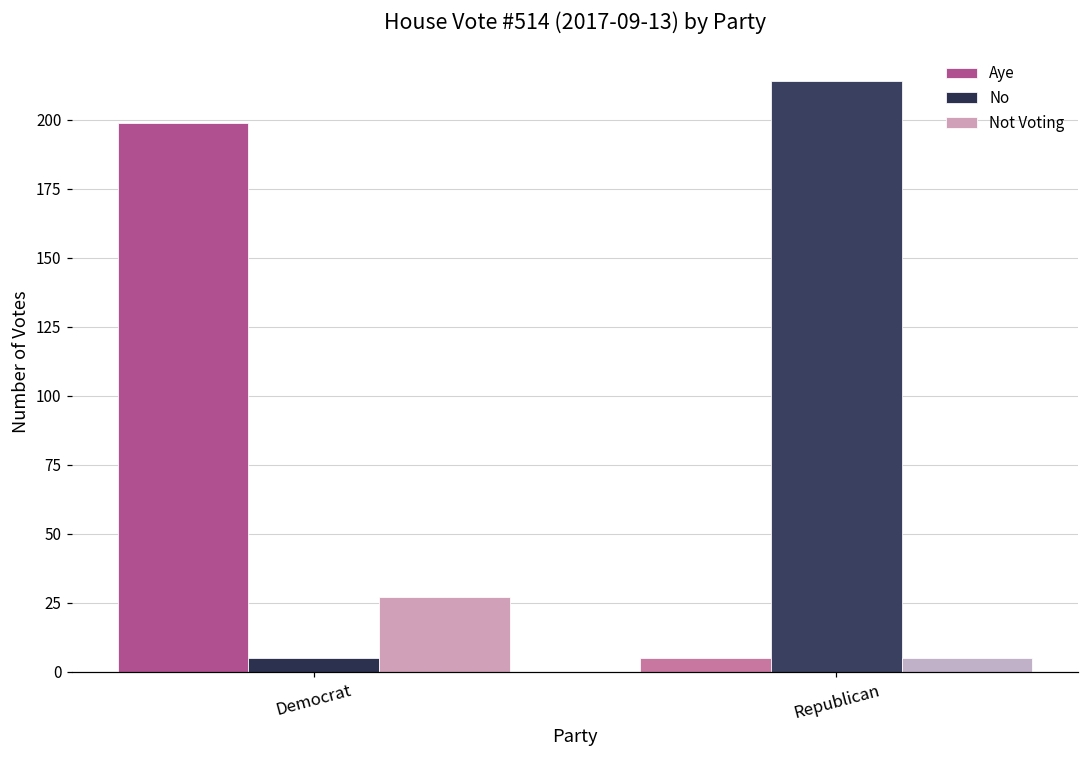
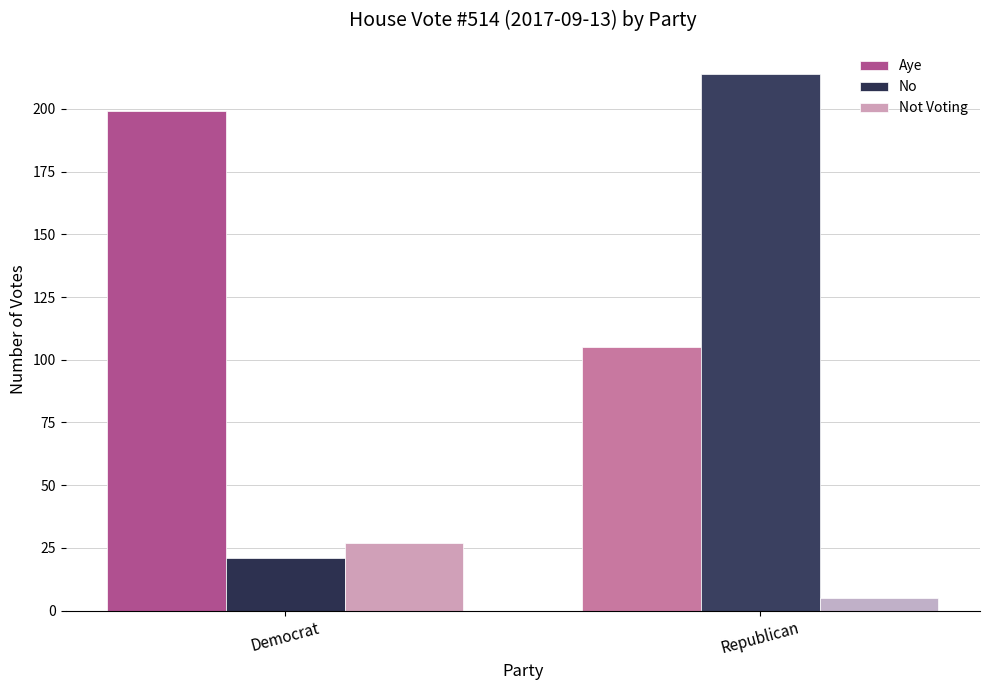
  {
    "Aye": {
      "Democrat": 199,
-     "Republican": 5
+     "Republican": 105
    },
    "No": {
-     "Democrat": 5,
+     "Democrat": 21,
      "Republican": 214
    },
    "Not Voting": {
      "Democrat": 27,
      "Republican": 5
    }
  }
